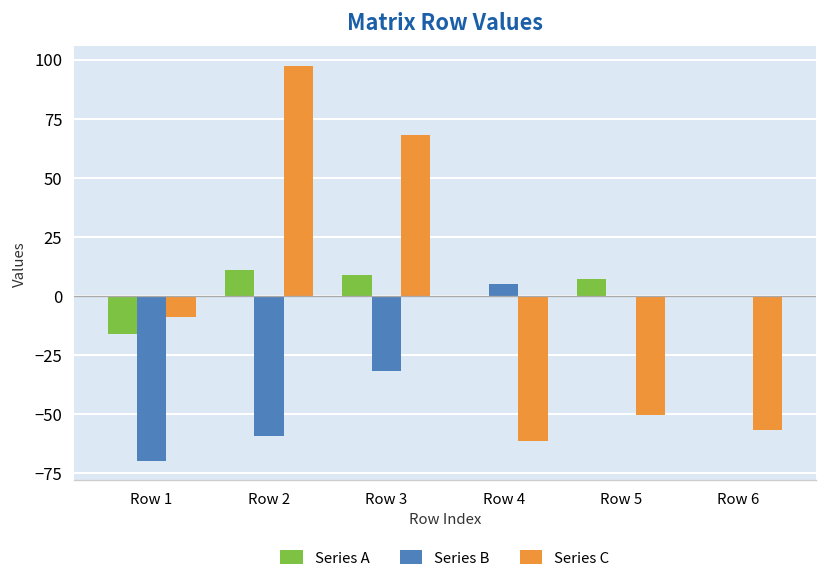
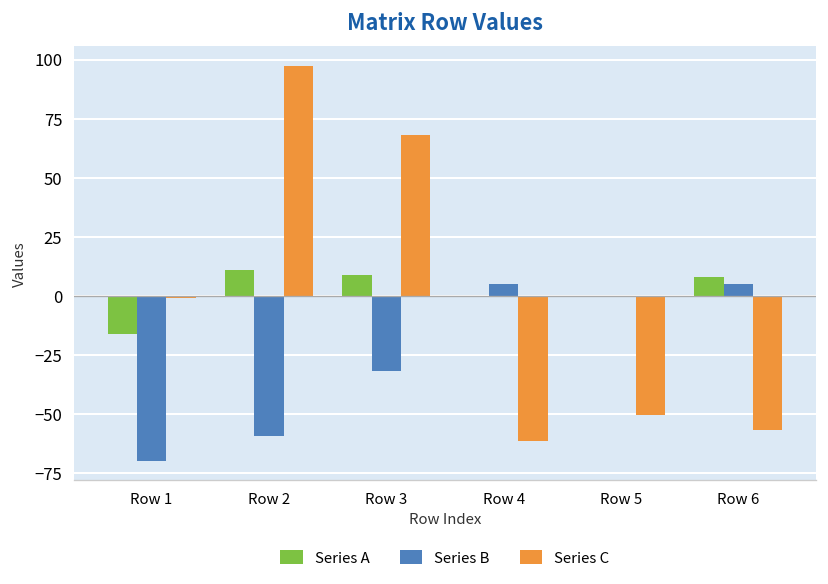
  {
    "Series A": {
      "Row 1": -16,
      "Row 2": 11,
      "Row 3": 9,
      "Row 4": 0,
-     "Row 5": 7,
-     "Row 6": 0
+     "Row 5": 0,
+     "Row 6": 8
    },
    "Series B": {
      "Row 1": -70,
      "Row 2": -59,
      "Row 3": -32,
      "Row 4": 5,
      "Row 5": 0,
-     "Row 6": 0
+     "Row 6": 5
    },
    "Series C": {
-     "Row 1": -9,
+     "Row 1": -1,
      "Row 2": 97,
      "Row 3": 68,
      "Row 4": -61,
      "Row 5": -50,
      "Row 6": -57
    }
  }
